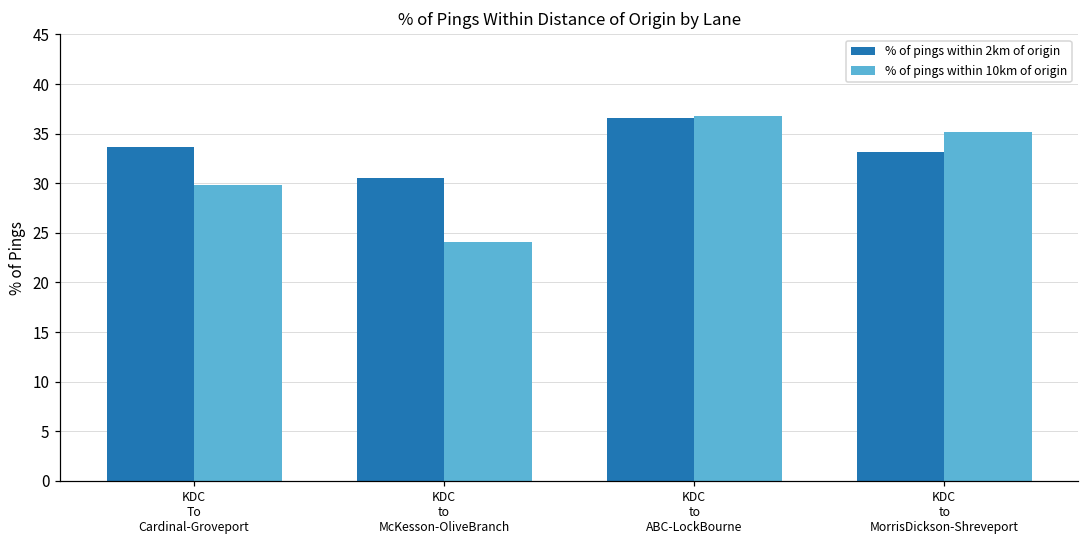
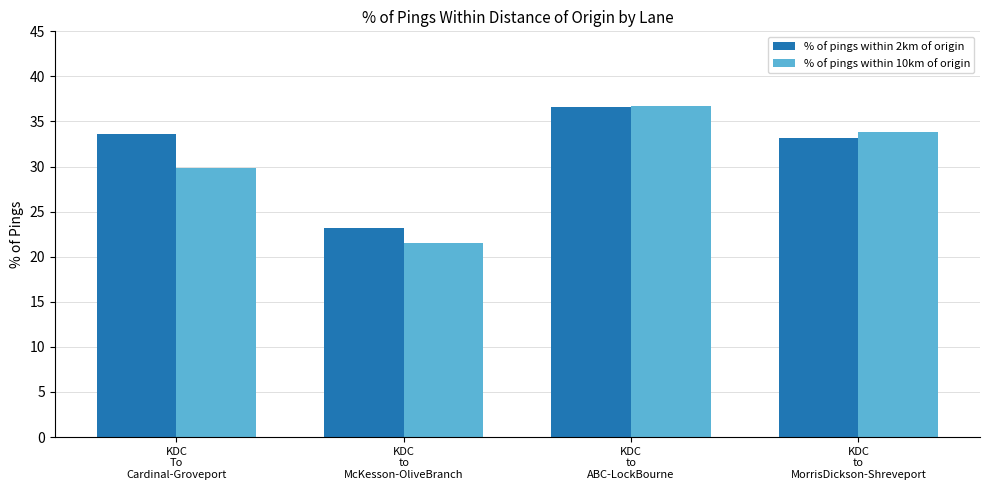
  {
    "% of pings within 2km of origin": {
      "KDC To Cardinal-Groveport": 34,
-     "KDC to McKesson-OliveBranch": 31,
+     "KDC to McKesson-OliveBranch": 23,
      "KDC to ABC-LockBourne": 37,
      "KDC to MorrisDickson-Shreveport": 33
    },
    "% of pings within 10km of origin": {
      "KDC To Cardinal-Groveport": 30,
-     "KDC to McKesson-OliveBranch": 24,
+     "KDC to McKesson-OliveBranch": 22,
      "KDC to ABC-LockBourne": 37,
-     "KDC to MorrisDickson-Shreveport": 35
+     "KDC to MorrisDickson-Shreveport": 34
    }
  }
